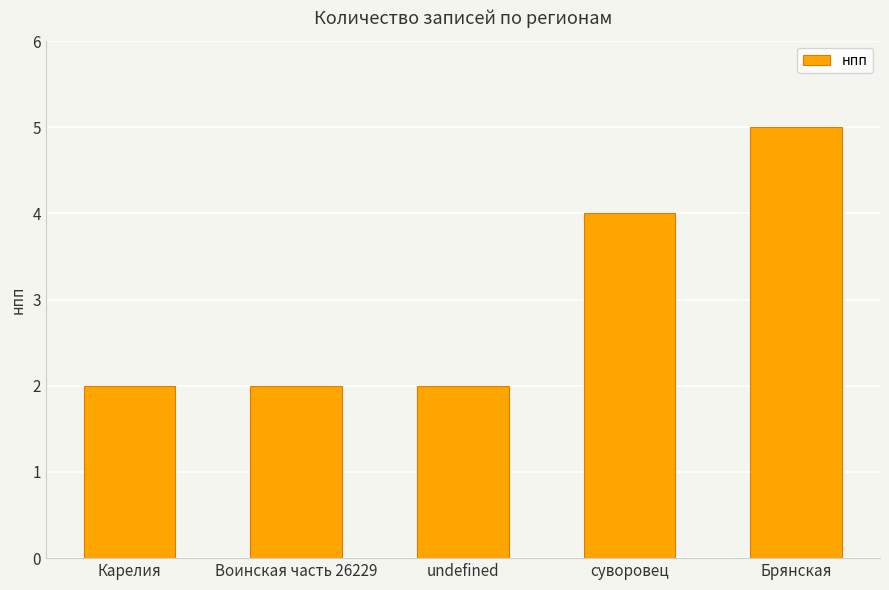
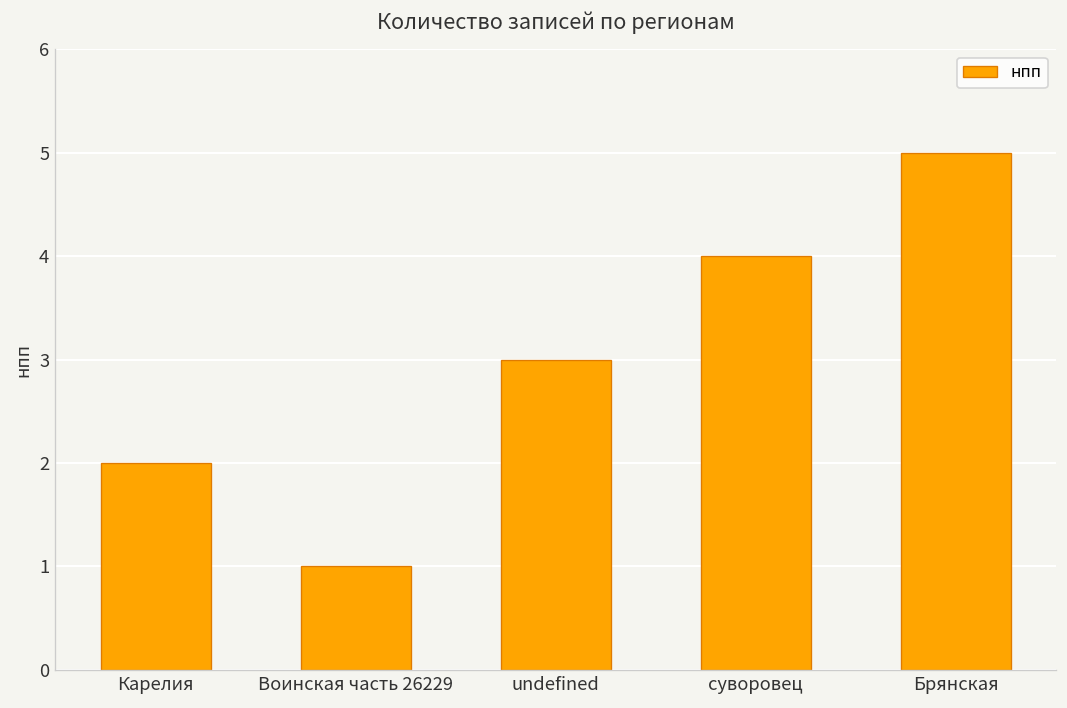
  {
    "Карелия": 2,
-   "Воинская часть 26229": 2,
-   "undefined": 2,
+   "Воинская часть 26229": 1,
+   "undefined": 3,
    "суворовец": 4,
    "Брянская": 5
  }
